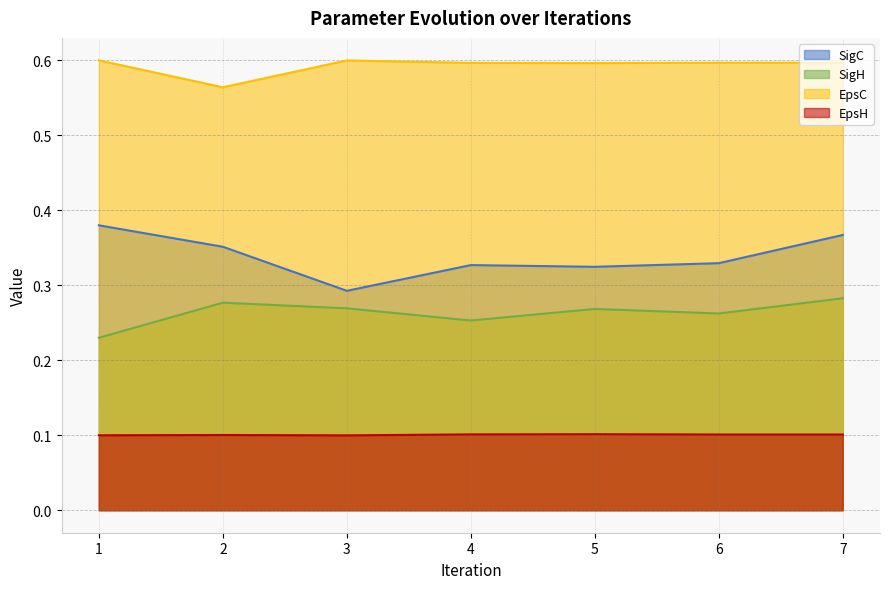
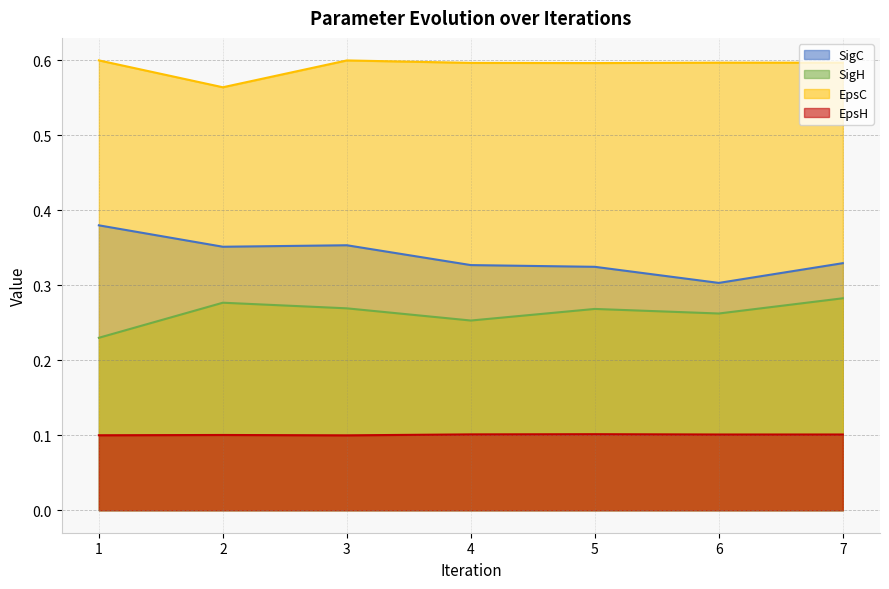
  {
    "SigC": {
      "1": 0.38,
      "2": 0.35,
-     "3": 0.29,
+     "3": 0.35,
      "4": 0.33,
      "5": 0.32,
-     "6": 0.33,
-     "7": 0.37
+     "6": 0.30,
+     "7": 0.33
    },
    "SigH": {
      "1": 0.23,
      "2": 0.28,
      "3": 0.27,
      "4": 0.25,
      "5": 0.27,
      "6": 0.26,
      "7": 0.28
    },
    "EpsC": {
      "1": 0.60,
      "2": 0.56,
      "3": 0.60,
      "4": 0.60,
      "5": 0.60,
      "6": 0.60
    },
    "EpsH": {
      "1": 0.10,
      "2": 0.10,
      "3": 0.10,
      "4": 0.10,
      "5": 0.10,
      "6": 0.10,
      "7": 0.10
    }
  }
